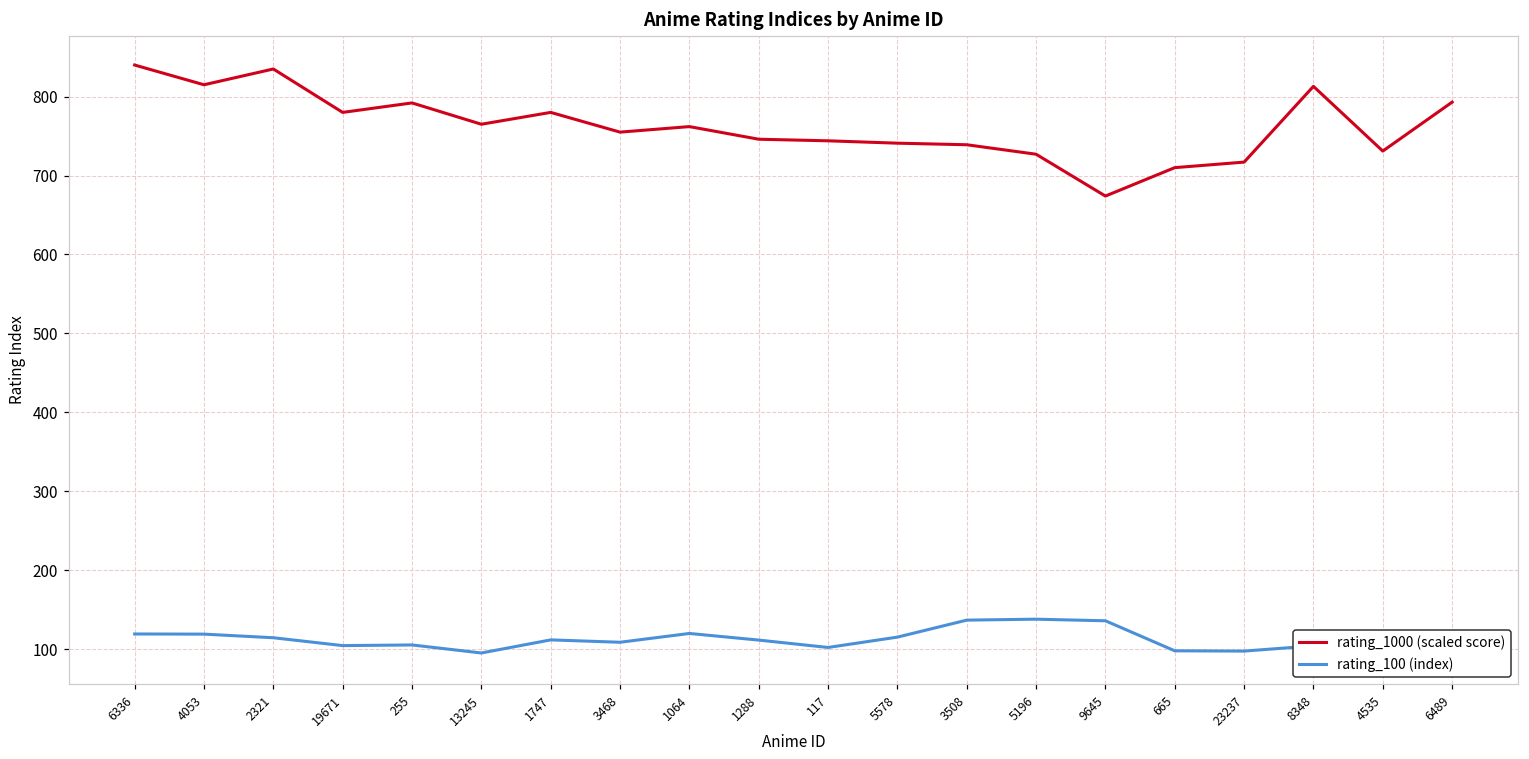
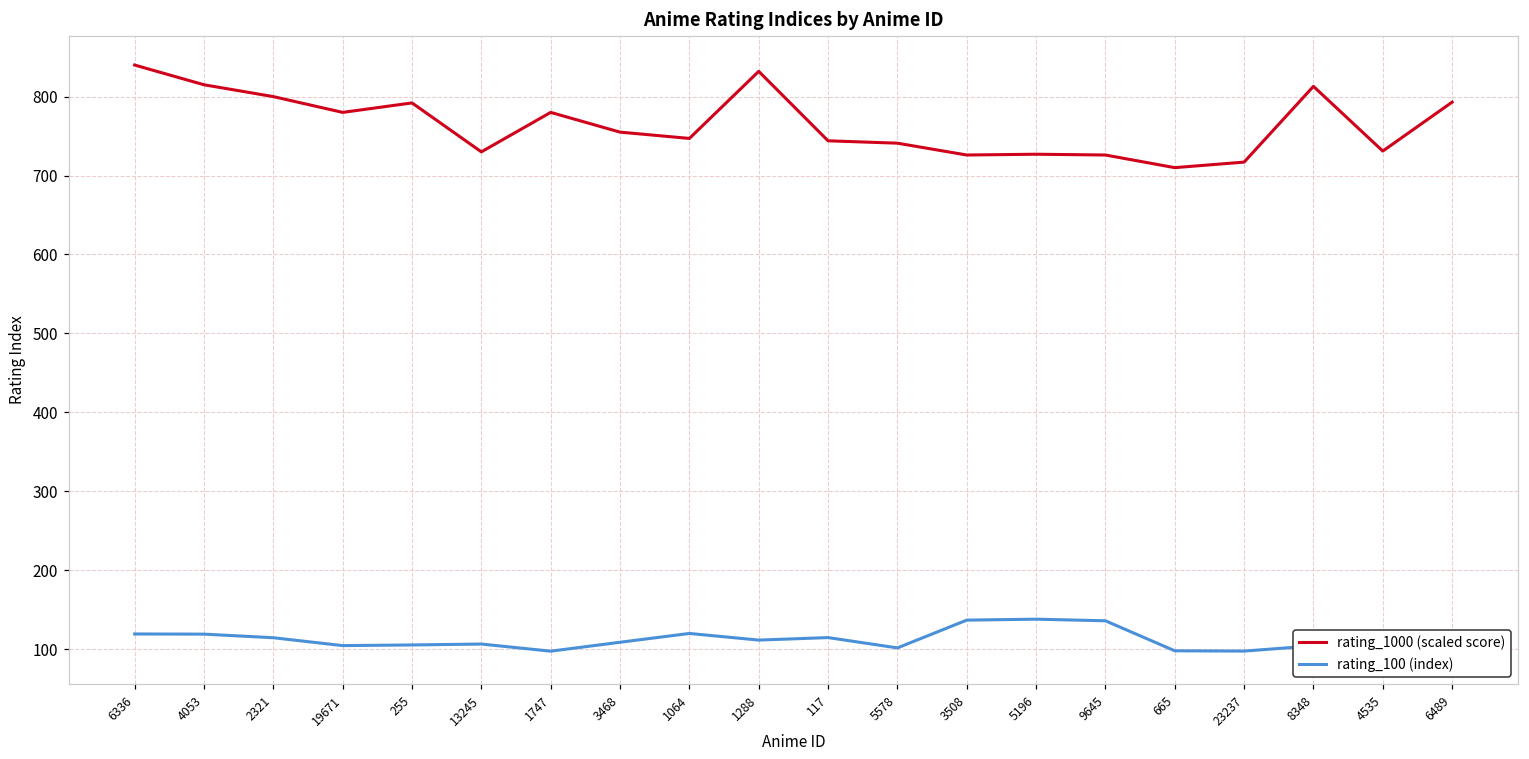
  {
    "rating_1000 (scaled score)": {
      "6336": 840,
      "4053": 820,
-     "2321": 840,
+     "2321": 800,
      "19671": 780,
      "255": 790,
-     "13245": 770,
+     "13245": 730,
      "1747": 780,
      "3468": 760,
-     "1064": 760,
-     "1288": 750,
+     "1064": 750,
+     "1288": 830,
      "117": 740,
      "5578": 740,
-     "3508": 740,
+     "3508": 730,
      "5196": 730,
-     "9645": 670,
+     "9645": 730,
      "665": 710,
      "23237": 720,
      "8348": 810,
      "4535": 730,
      "6489": 790
    },
    "rating_100 (index)": {
      "6336": 120,
      "4053": 120,
      "2321": 110,
      "19671": 100,
      "255": 110,
-     "13245": 100,
-     "1747": 110,
+     "13245": 110,
+     "1747": 100,
      "3468": 110,
      "1064": 120,
      "1288": 110,
-     "117": 100,
-     "5578": 120,
+     "117": 110,
+     "5578": 100,
      "3508": 140,
      "5196": 140,
      "9645": 140,
      "665": 100,
      "23237": 100
    }
  }
